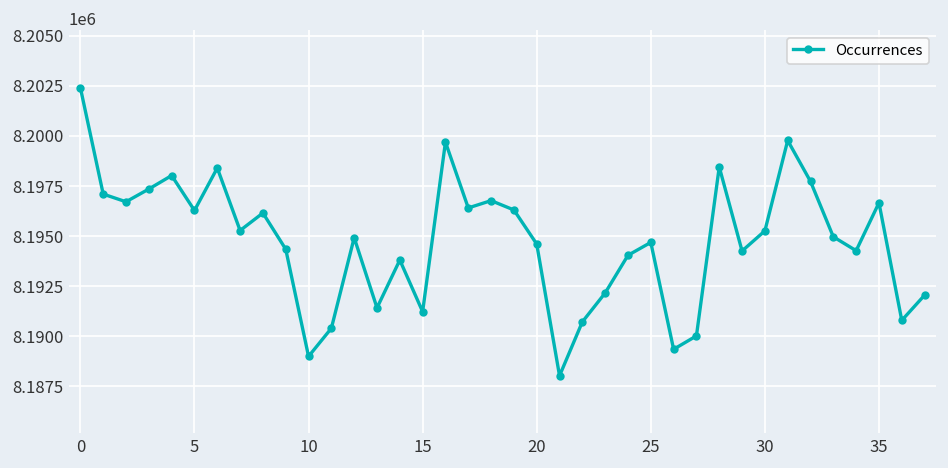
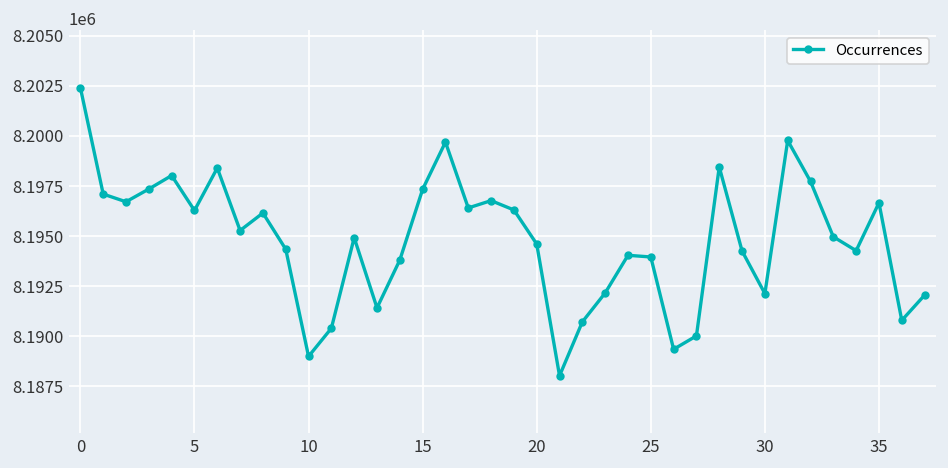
  {
    "0": 8202400,
    "5": 8196300,
    "10": 8189000,
-   "15": 8191200,
+   "15": 8197300,
    "20": 8194600,
-   "25": 8194700,
-   "30": 8195300,
+   "25": 8194000,
+   "30": 8192100,
    "35": 8196700
  }
